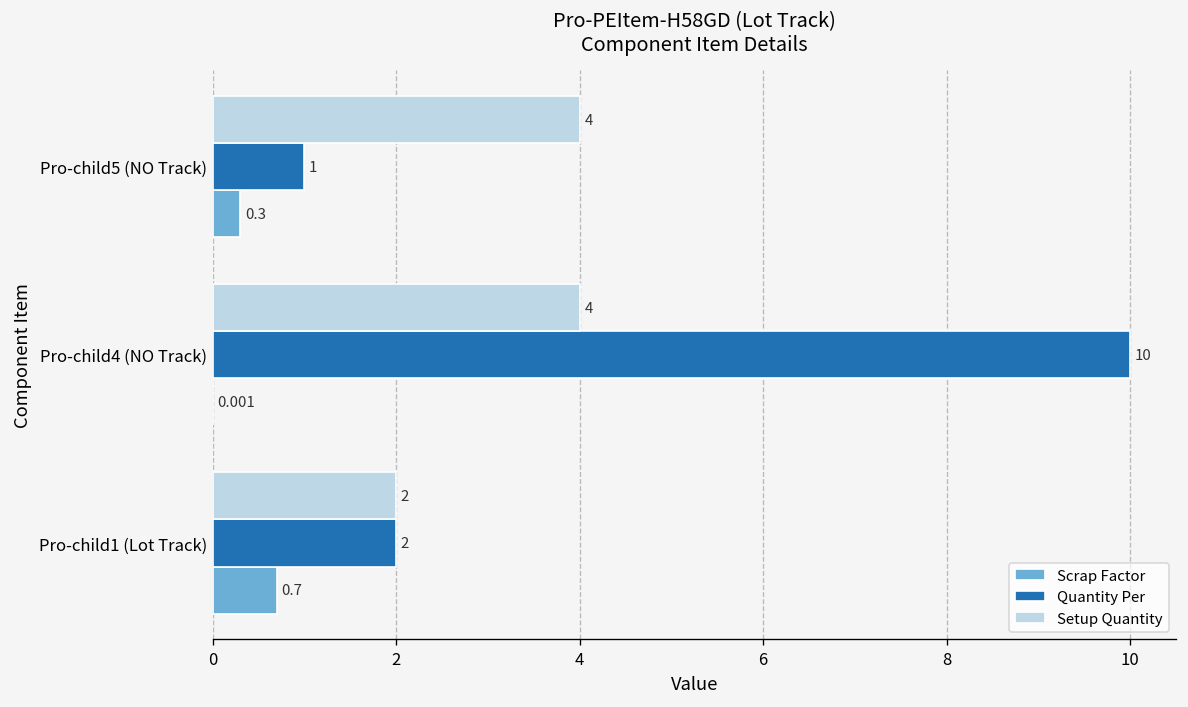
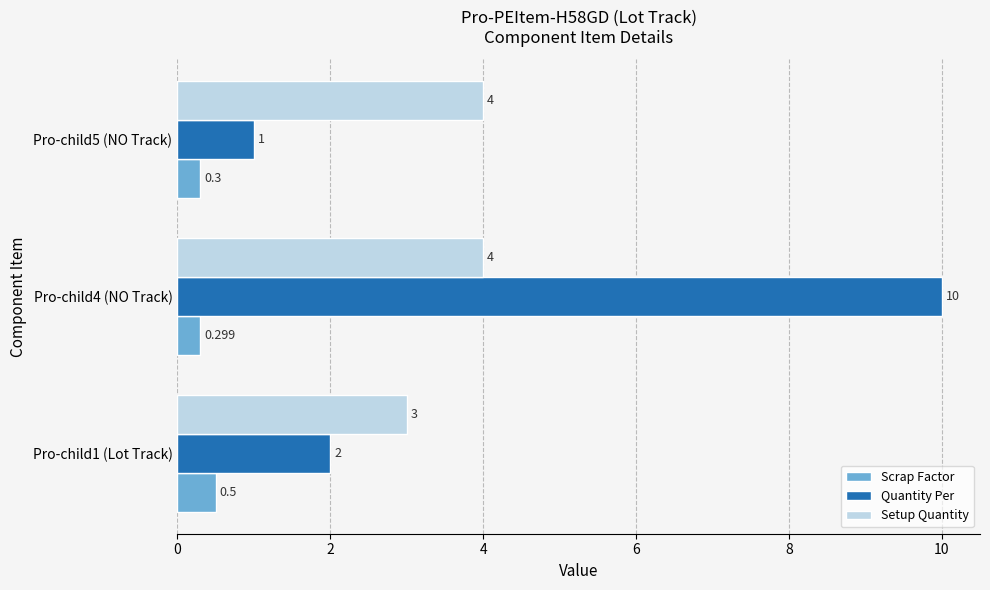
  {
    "Scrap Factor": {
      "Pro-child5 (NO Track)": 0.3,
-     "Pro-child4 (NO Track)": 0.001,
-     "Pro-child1 (Lot Track)": 0.7
+     "Pro-child4 (NO Track)": 0.299,
+     "Pro-child1 (Lot Track)": 0.5
    },
    "Quantity Per": {
      "Pro-child5 (NO Track)": 1,
      "Pro-child4 (NO Track)": 10,
      "Pro-child1 (Lot Track)": 2
    },
    "Setup Quantity": {
      "Pro-child5 (NO Track)": 4,
      "Pro-child4 (NO Track)": 4,
-     "Pro-child1 (Lot Track)": 2
+     "Pro-child1 (Lot Track)": 3
    }
  }
